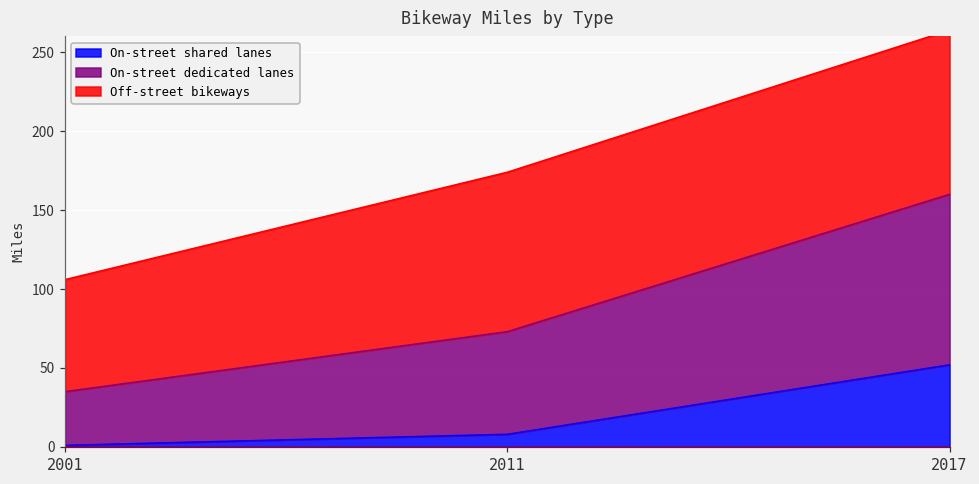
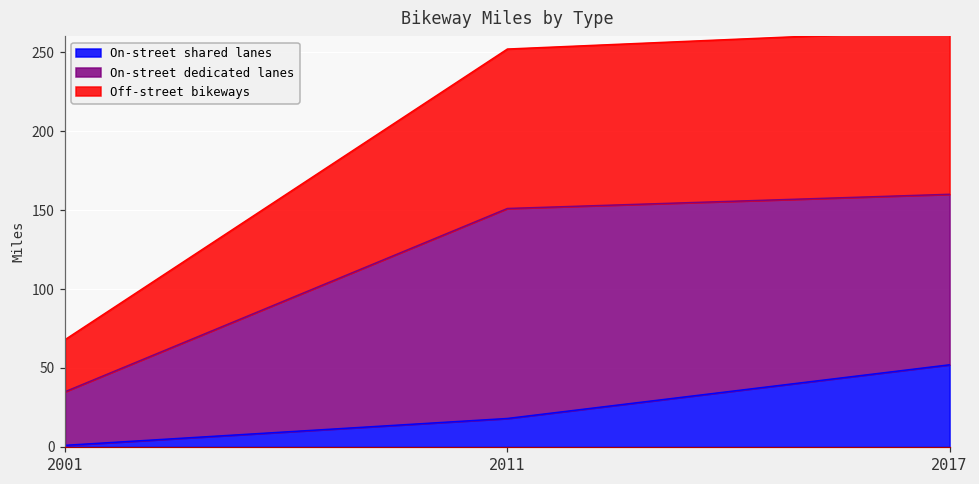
  {
    "On-street shared lanes": {
      "2001": 1,
-     "2011": 8,
+     "2011": 18,
      "2017": 52
    },
    "On-street dedicated lanes": {
      "2001": 34,
-     "2011": 65,
+     "2011": 133,
      "2017": 108
    },
    "Off-street bikeways": {
-     "2001": 71,
+     "2001": 33,
      "2011": 101
    }
  }
